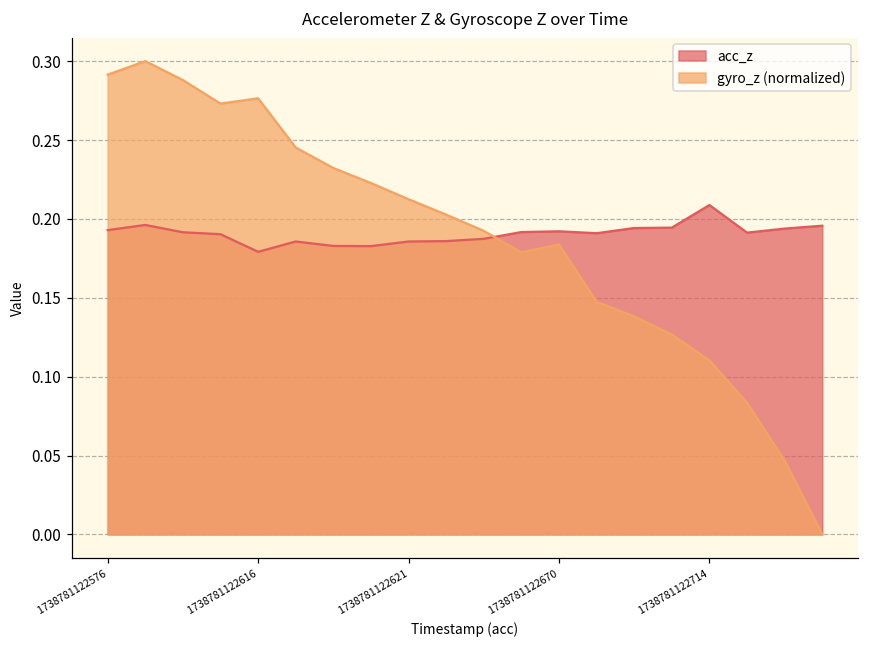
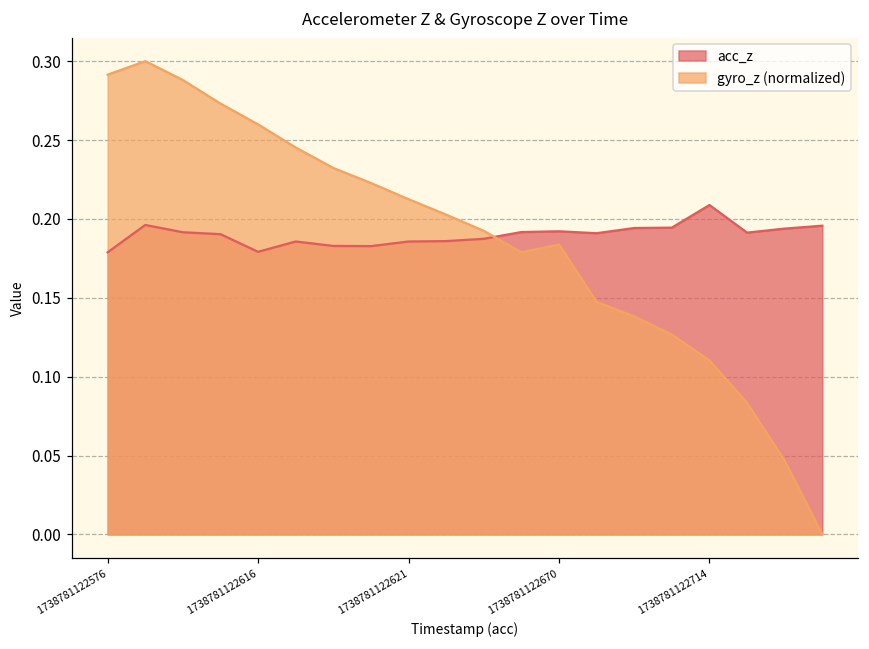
  {
    "acc_z": {
-     "1738781122576": 0.193,
+     "1738781122576": 0.179,
      "1738781122616": 0.179,
      "1738781122621": 0.186,
      "1738781122670": 0.192,
      "1738781122714": 0.209
    },
    "gyro_z (normalized)": {
      "1738781122576": 0.291,
-     "1738781122616": 0.276,
+     "1738781122616": 0.260,
      "1738781122621": 0.212,
      "1738781122670": 0.184,
      "1738781122714": 0.110
    }
  }
